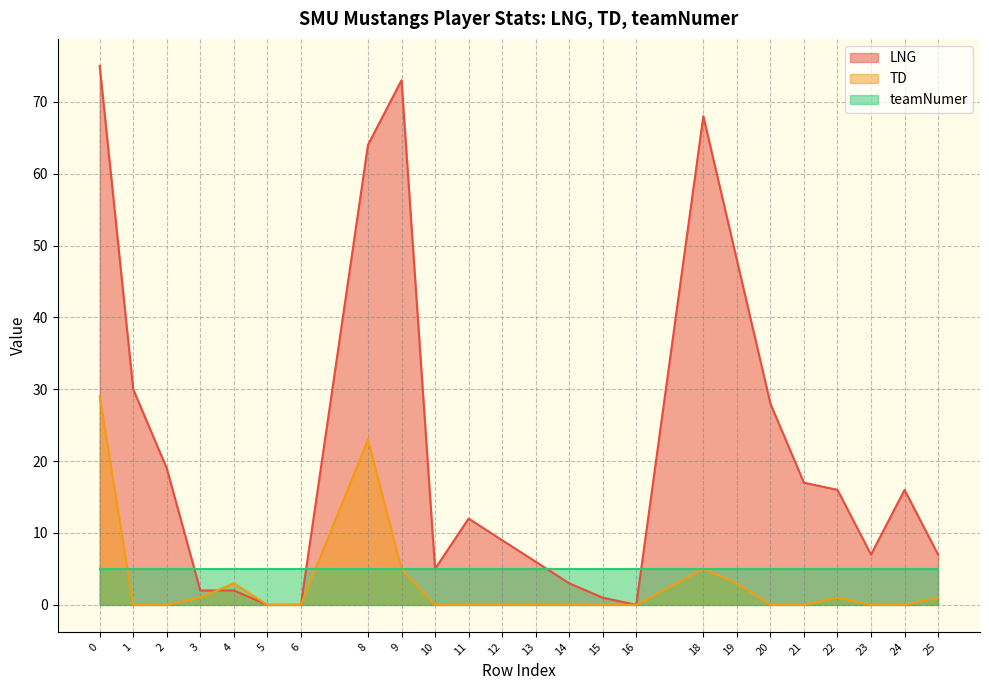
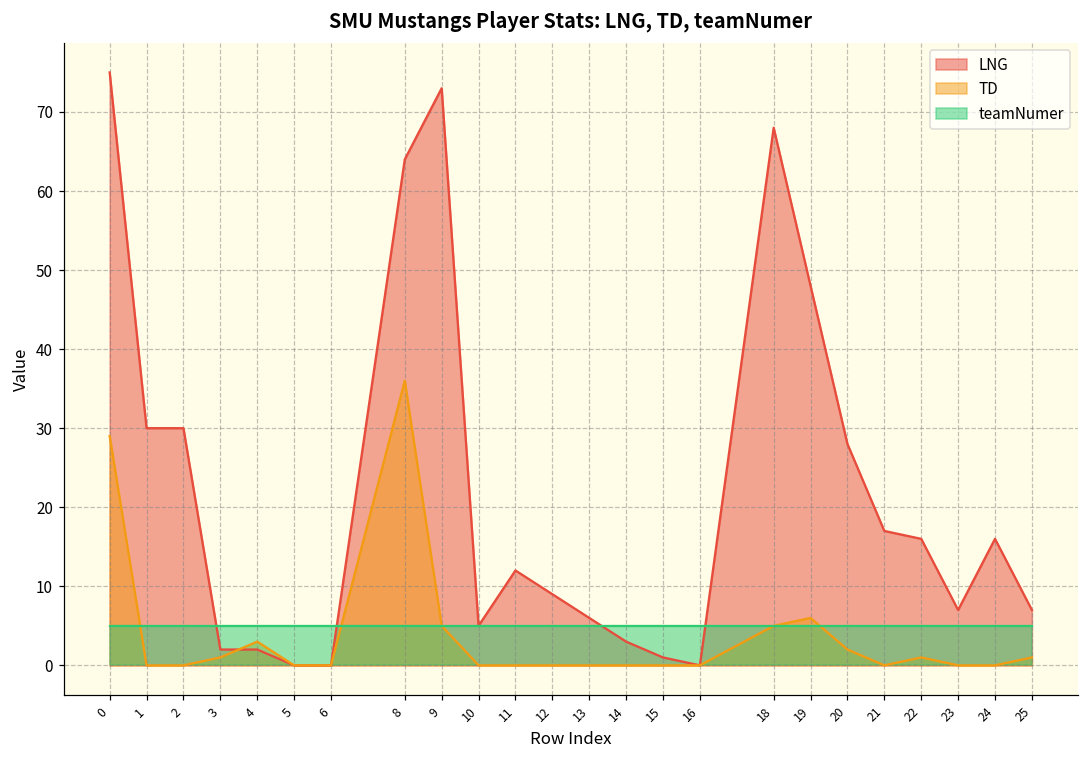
  {
    "LNG": {
      "0": 75,
      "1": 30,
-     "2": 19,
+     "2": 30,
      "3": 2,
      "4": 2,
      "8": 64,
      "9": 73,
      "11": 12,
      "12": 9,
      "13": 6,
      "14": 3,
      "15": 1,
      "18": 68,
      "19": 48,
      "20": 28,
      "21": 17,
      "22": 16,
      "23": 7,
      "24": 16,
      "25": 7
    },
    "TD": {
      "0": 29,
      "1": 0,
      "2": 0,
      "3": 1,
      "4": 3,
-     "8": 23,
+     "8": 36,
      "10": 0,
      "11": 0,
      "12": 0,
      "13": 0,
      "14": 0,
      "15": 0,
-     "19": 3,
-     "20": 0,
+     "19": 6,
+     "20": 2,
      "21": 0,
      "22": 1,
      "23": 0,
      "24": 0,
      "25": 1
    },
    "teamNumer": {
      "0": 5,
      "1": 5,
      "2": 5,
      "3": 5,
      "4": 5,
      "5": 5,
      "6": 5,
      "8": 5,
      "11": 5,
      "12": 5,
      "13": 5,
      "14": 5,
      "15": 5,
      "16": 5,
      "19": 5,
      "20": 5,
      "21": 5,
      "22": 5,
      "23": 5,
      "24": 5,
      "25": 5
    }
  }
